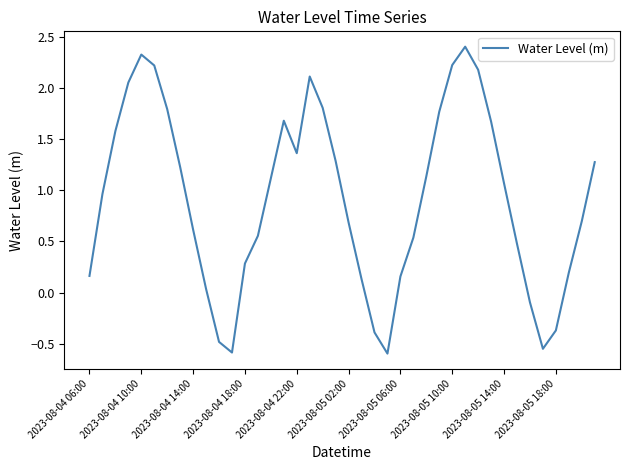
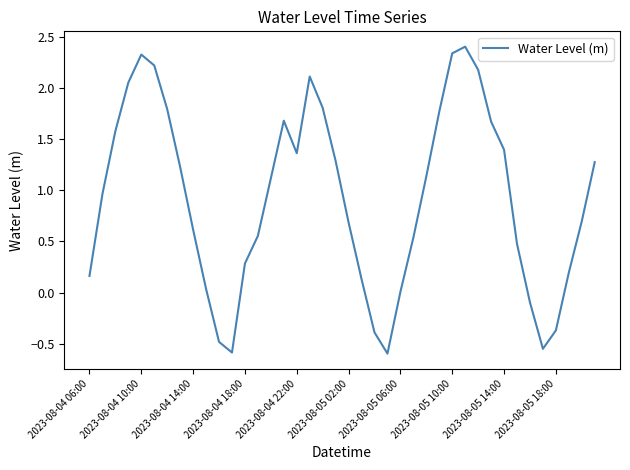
  {
    "2023-08-04 06:00": 0.16,
    "2023-08-04 10:00": 2.33,
    "2023-08-04 14:00": 0.62,
    "2023-08-04 18:00": 0.28,
    "2023-08-04 22:00": 1.36,
    "2023-08-05 02:00": 0.69,
-   "2023-08-05 06:00": 0.16,
-   "2023-08-05 10:00": 2.23,
-   "2023-08-05 14:00": 1.07,
+   "2023-08-05 06:00": 0.01,
+   "2023-08-05 10:00": 2.34,
+   "2023-08-05 14:00": 1.40,
    "2023-08-05 18:00": -0.37
  }
